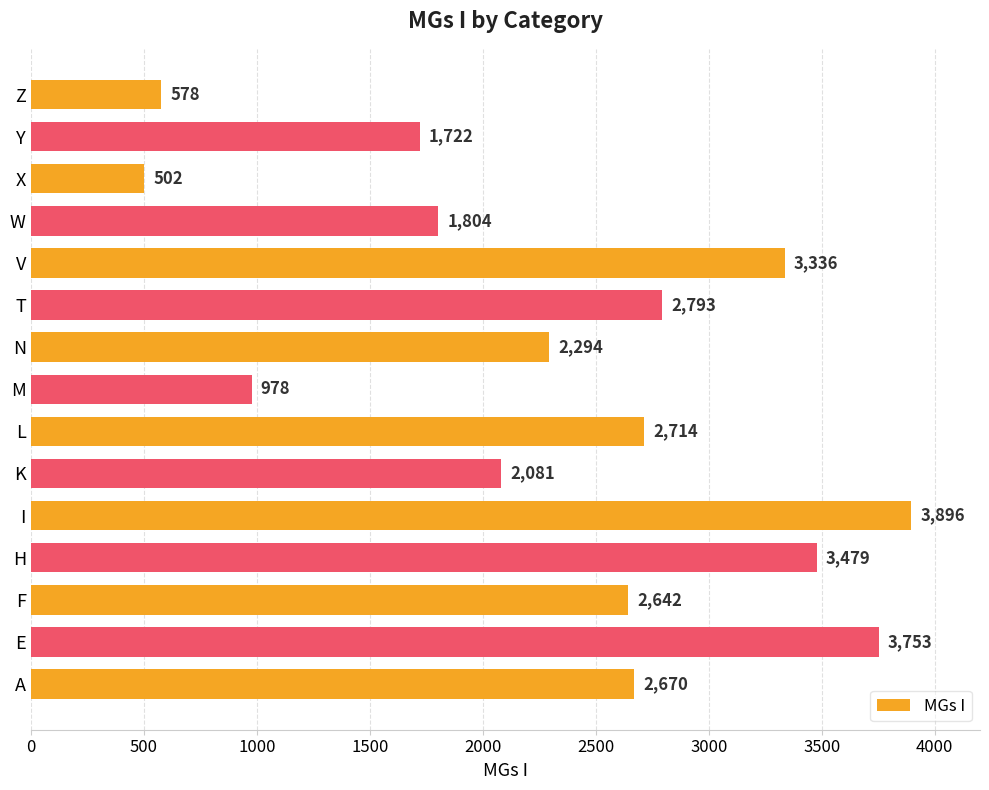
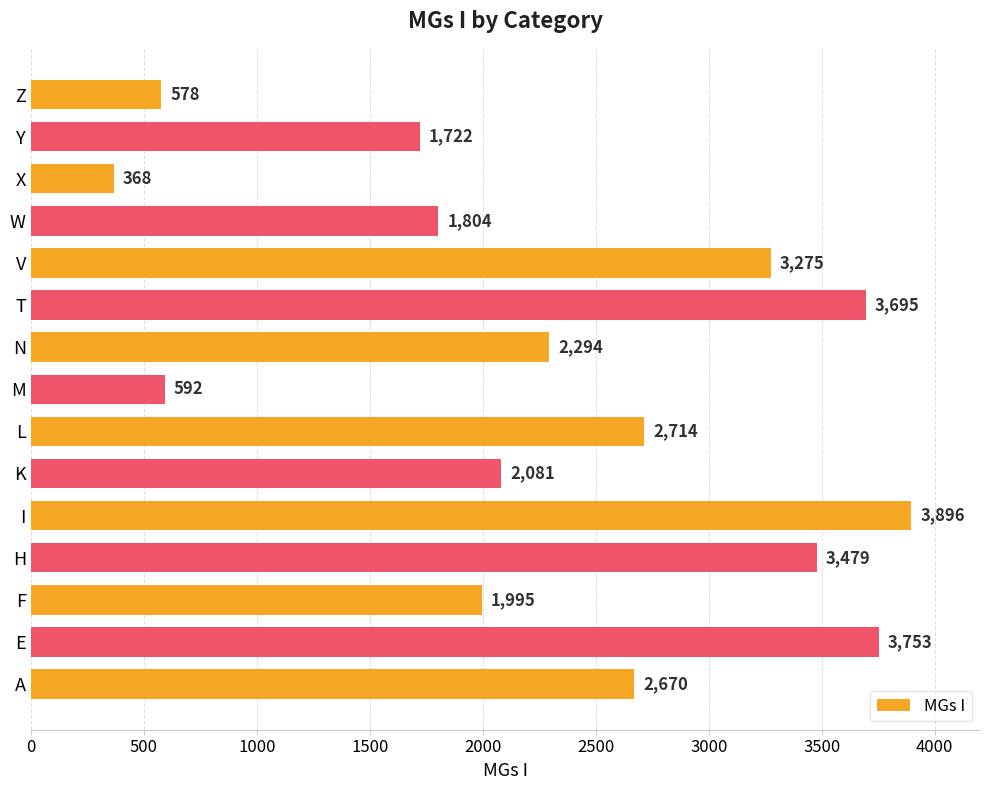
  {
    "Z": "578",
    "Y": "1,722",
-   "X": "502",
+   "X": "368",
    "W": "1,804",
-   "V": "3,336",
-   "T": "2,793",
+   "V": "3,275",
+   "T": "3,695",
    "N": "2,294",
-   "M": "978",
+   "M": "592",
    "L": "2,714",
    "K": "2,081",
    "I": "3,896",
    "H": "3,479",
-   "F": "2,642",
+   "F": "1,995",
    "E": "3,753",
    "A": "2,670"
  }
